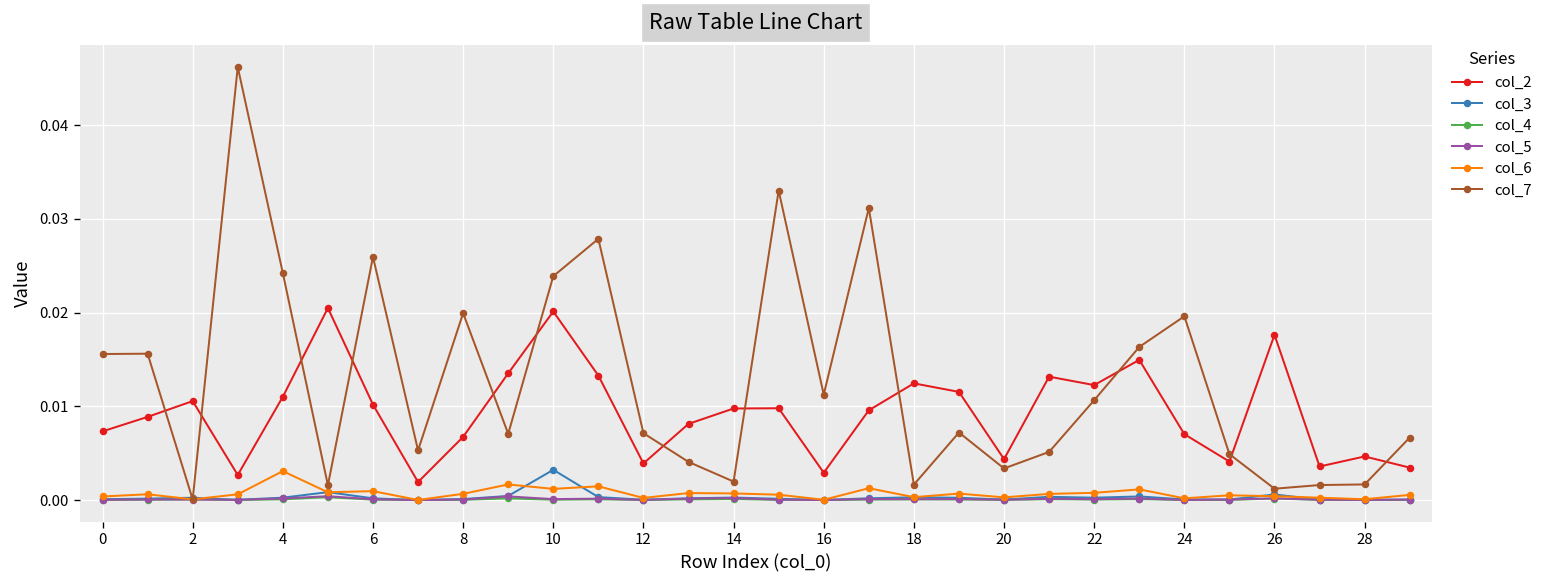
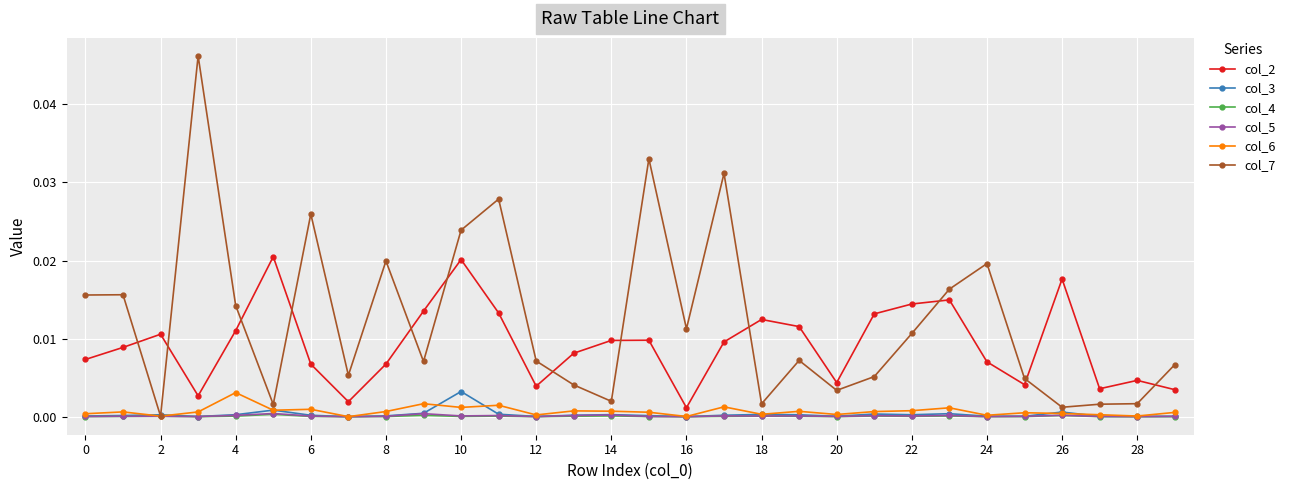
  {
    "col_2": {
      "0": 0.007,
      "2": 0.011,
      "4": 0.011,
-     "6": 0.010,
+     "6": 0.007,
      "8": 0.007,
      "10": 0.020,
      "12": 0.004,
      "14": 0.010,
-     "16": 0.003,
+     "16": 0.001,
      "18": 0.012,
      "20": 0.004,
-     "22": 0.012,
+     "22": 0.014,
      "24": 0.007,
      "26": 0.018,
      "28": 0.005
    },
    "col_3": {
      "10": 0.003
    },
    "col_6": {
      "4": 0.003,
      "6": 0.001,
      "8": 0.001,
      "10": 0.001,
      "14": 0.001,
      "22": 0.001
    },
    "col_7": {
      "0": 0.016,
-     "4": 0.024,
+     "4": 0.014,
      "6": 0.026,
      "8": 0.020,
      "10": 0.024,
      "12": 0.007,
      "14": 0.002,
      "16": 0.011,
      "18": 0.002,
      "20": 0.003,
      "22": 0.011,
      "24": 0.020,
      "26": 0.001,
      "28": 0.002
    }
  }
